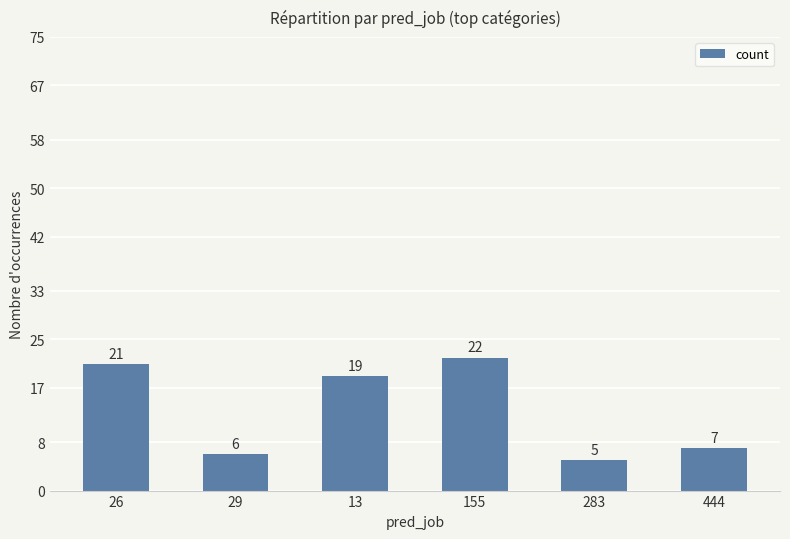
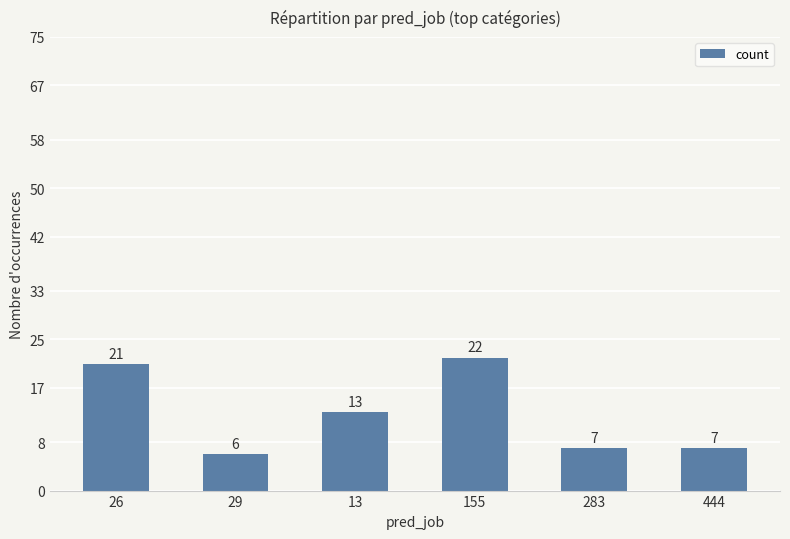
  {
    "26": 21,
    "29": 6,
-   "13": 19,
+   "13": 13,
    "155": 22,
-   "283": 5,
+   "283": 7,
    "444": 7
  }
